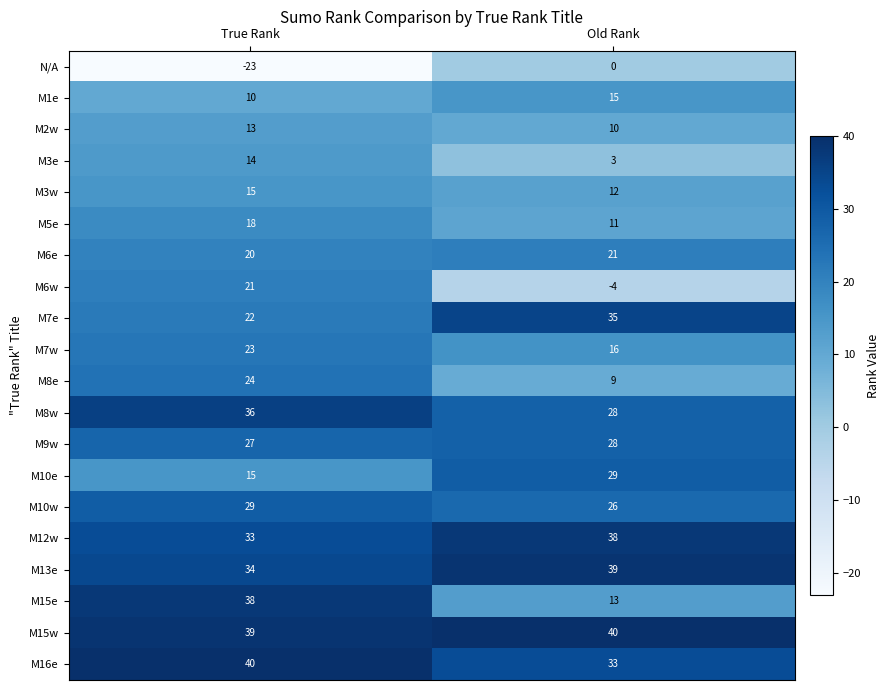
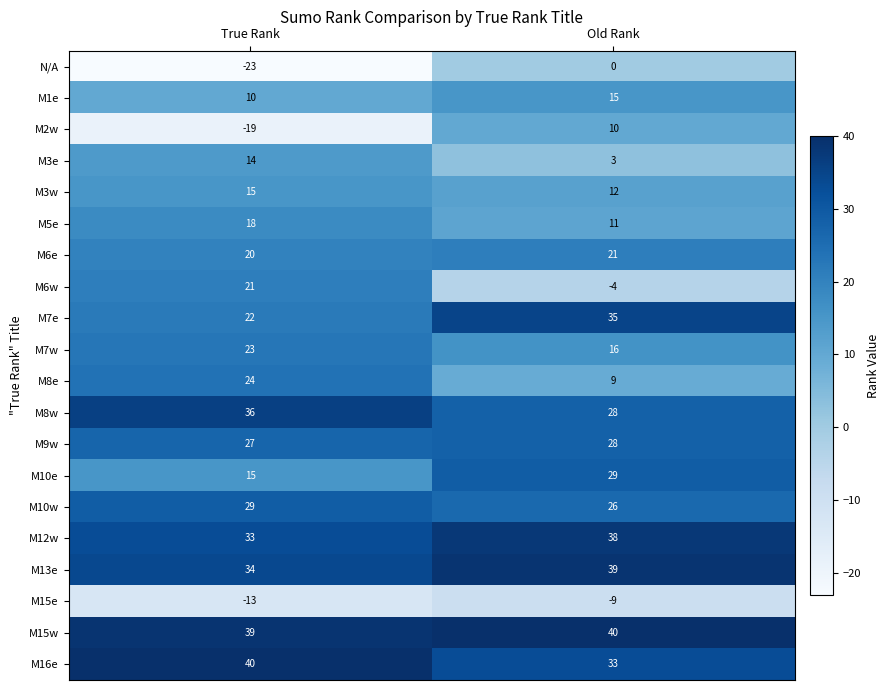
  {
    "N/A": {
      "True Rank": -23,
      "Old Rank": 0
    },
    "M1e": {
      "True Rank": 10,
      "Old Rank": 15
    },
    "M2w": {
-     "True Rank": 13,
+     "True Rank": -19,
      "Old Rank": 10
    },
    "M3e": {
      "True Rank": 14,
      "Old Rank": 3
    },
    "M3w": {
      "True Rank": 15,
      "Old Rank": 12
    },
    "M5e": {
      "True Rank": 18,
      "Old Rank": 11
    },
    "M6e": {
      "True Rank": 20,
      "Old Rank": 21
    },
    "M6w": {
      "True Rank": 21,
      "Old Rank": -4
    },
    "M7e": {
      "True Rank": 22,
      "Old Rank": 35
    },
    "M7w": {
      "True Rank": 23,
      "Old Rank": 16
    },
    "M8e": {
      "True Rank": 24,
      "Old Rank": 9
    },
    "M8w": {
      "True Rank": 36,
      "Old Rank": 28
    },
    "M9w": {
      "True Rank": 27,
      "Old Rank": 28
    },
    "M10e": {
      "True Rank": 15,
      "Old Rank": 29
    },
    "M10w": {
      "True Rank": 29,
      "Old Rank": 26
    },
    "M12w": {
      "True Rank": 33,
      "Old Rank": 38
    },
    "M13e": {
      "True Rank": 34,
      "Old Rank": 39
    },
    "M15e": {
-     "True Rank": 38,
-     "Old Rank": 13
+     "True Rank": -13,
+     "Old Rank": -9
    },
    "M15w": {
      "True Rank": 39,
      "Old Rank": 40
    },
    "M16e": {
      "True Rank": 40,
      "Old Rank": 33
    }
  }
